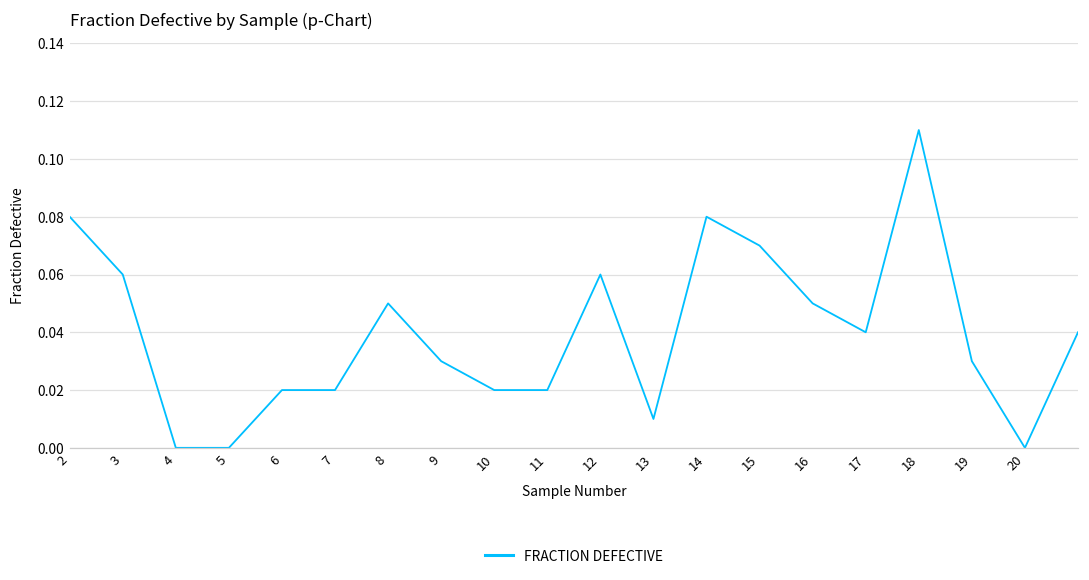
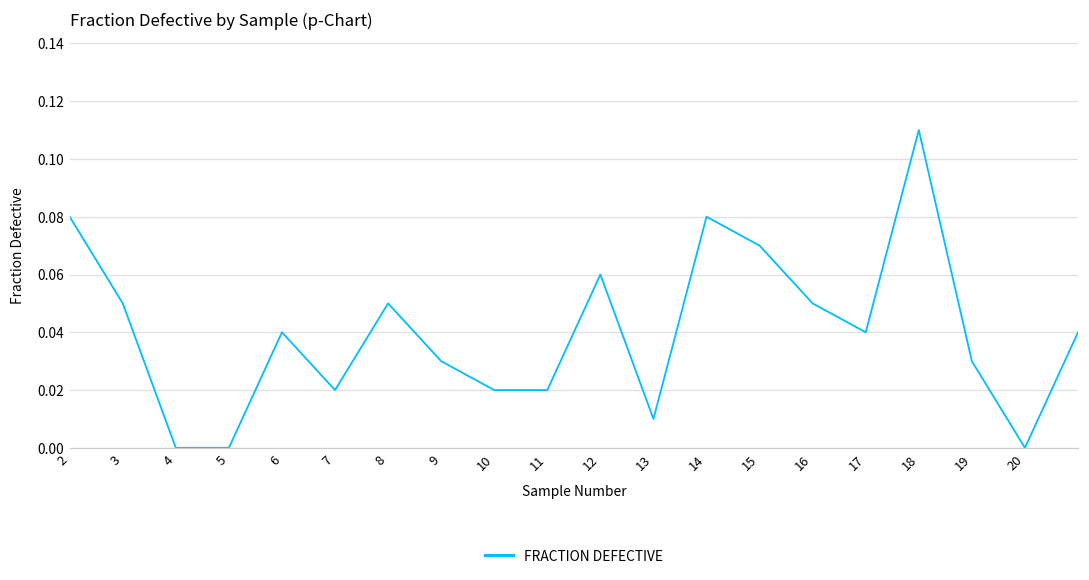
  {
    "2": 0.08,
-   "3": 0.06,
+   "3": 0.05,
    "4": 0.00,
    "5": 0.00,
-   "6": 0.02,
+   "6": 0.04,
    "7": 0.02,
    "8": 0.05,
    "9": 0.03,
    "10": 0.02,
    "11": 0.02,
    "12": 0.06,
    "13": 0.01,
    "14": 0.08,
    "15": 0.07,
    "16": 0.05,
    "17": 0.04,
    "18": 0.11,
    "19": 0.03
  }
